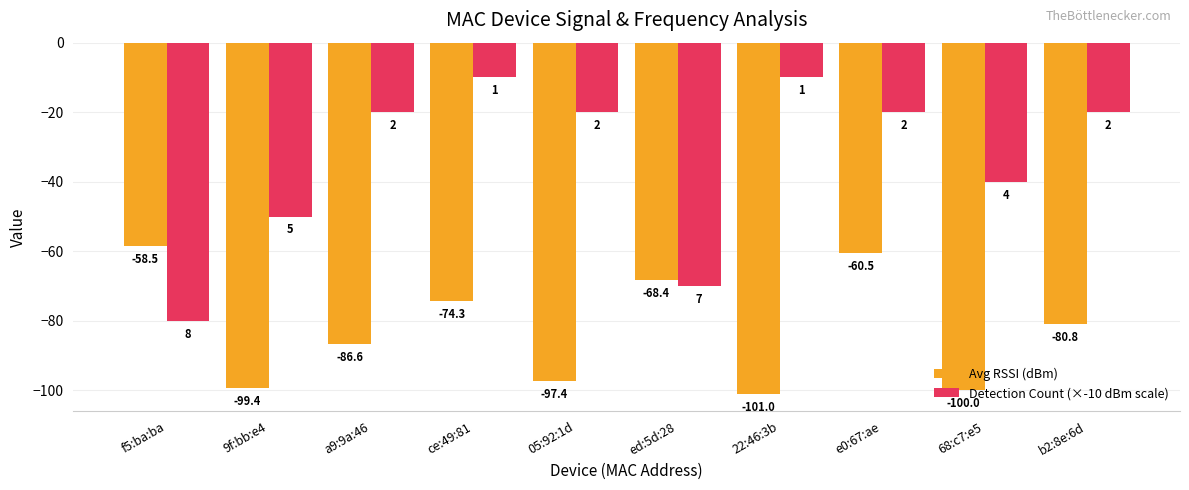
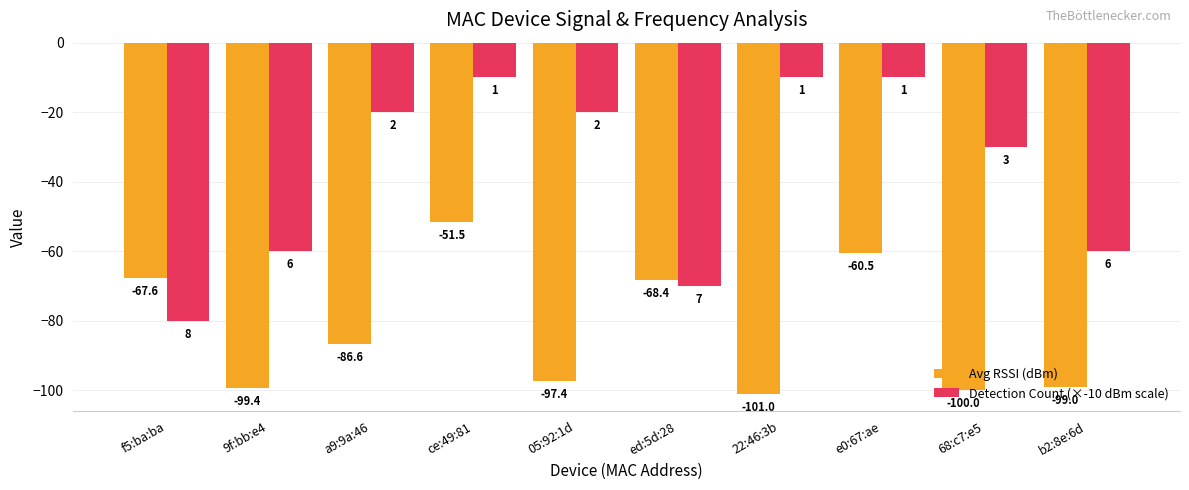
  {
    "Avg RSSI (dBm)": {
-     "f5:ba:ba": -58.5,
+     "f5:ba:ba": -67.6,
      "9f:bb:e4": -99.4,
      "a9:9a:46": -86.6,
-     "ce:49:81": -74.3,
+     "ce:49:81": -51.5,
      "05:92:1d": -97.4,
      "ed:5d:28": -68.4,
      "22:46:3b": -101.0,
      "e0:67:ae": -60.5,
      "68:c7:e5": -100.0,
-     "b2:8e:6d": -80.8
+     "b2:8e:6d": -99.0
    },
    "Detection Count (×-10 dBm scale)": {
-     "9f:bb:e4": 5,
-     "e0:67:ae": 2,
-     "68:c7:e5": 4,
-     "b2:8e:6d": 2
+     "9f:bb:e4": 6,
+     "e0:67:ae": 1,
+     "68:c7:e5": 3,
+     "b2:8e:6d": 6
    }
  }
